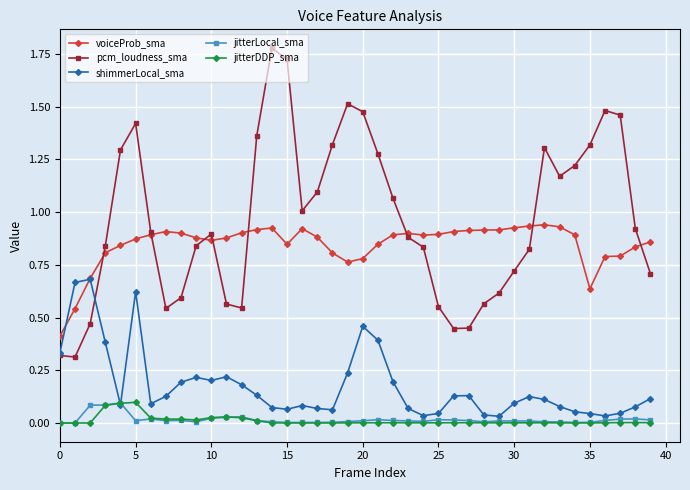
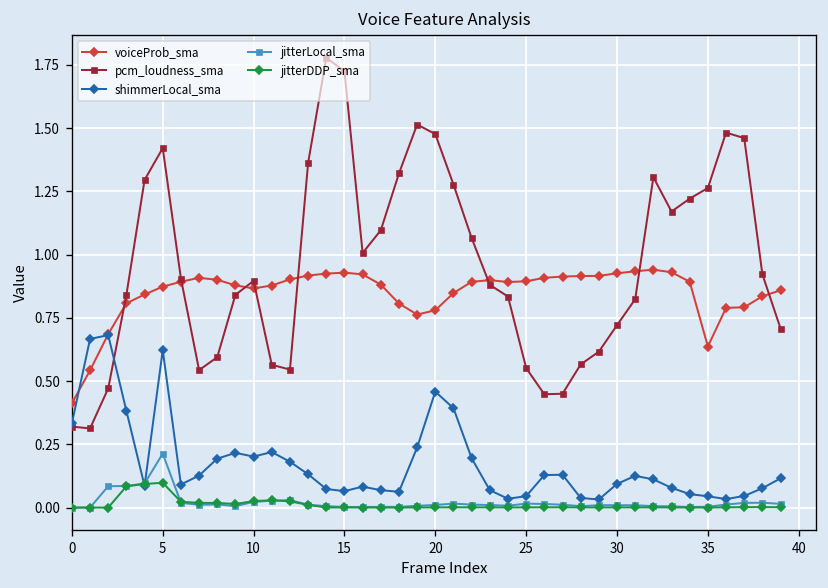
  {
    "voiceProb_sma": {
      "0": 0.41,
      "5": 0.87,
      "10": 0.87,
-     "15": 0.85,
+     "15": 0.93,
      "20": 0.78,
      "25": 0.89,
      "30": 0.93,
      "35": 0.64
    },
    "pcm_loudness_sma": {
      "0": 0.32,
      "5": 1.42,
      "10": 0.90,
      "20": 1.48,
      "25": 0.55,
      "30": 0.72,
-     "35": 1.32
+     "35": 1.26
    },
    "shimmerLocal_sma": {
      "0": 0.33,
      "5": 0.62,
      "10": 0.20,
      "15": 0.06,
      "20": 0.46,
      "25": 0.05,
      "30": 0.09,
      "35": 0.04
    },
    "jitterLocal_sma": {
-     "5": 0.01,
+     "5": 0.21,
      "25": 0.02
    },
    "jitterDDP_sma": {
      "5": 0.10,
      "25": 0.00
    }
  }
